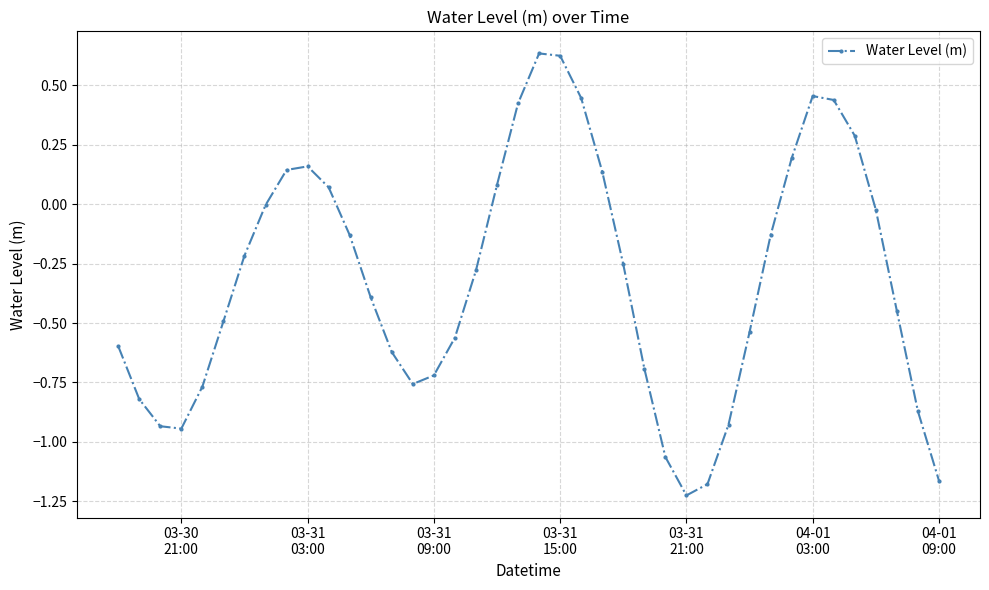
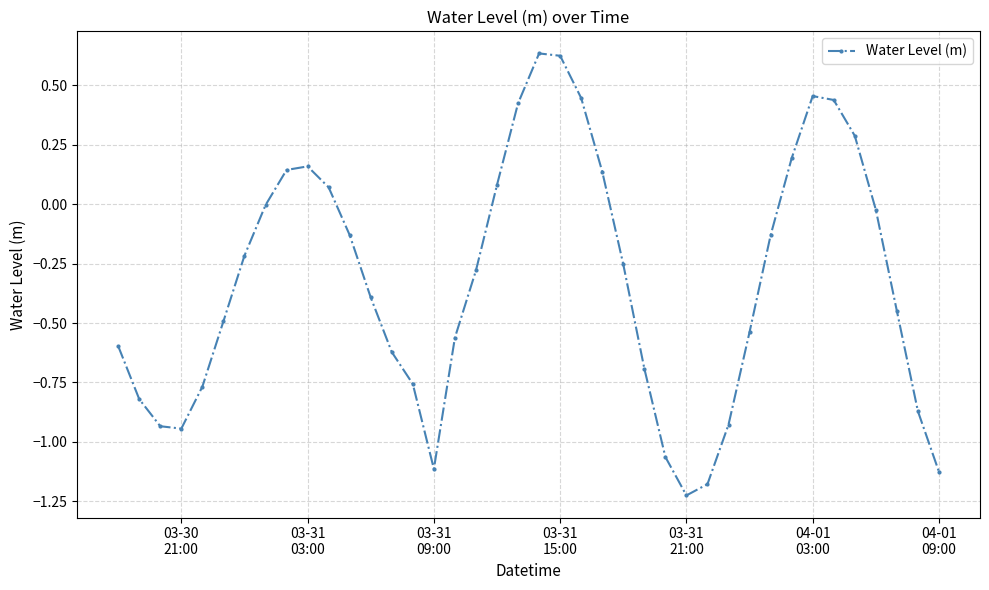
  {
    "03-30 21:00": -0.94,
    "03-31 03:00": 0.16,
-   "03-31 09:00": -0.72,
+   "03-31 09:00": -1.11,
    "03-31 15:00": 0.62,
    "03-31 21:00": -1.23,
    "04-01 03:00": 0.45,
-   "04-01 09:00": -1.16
+   "04-01 09:00": -1.13
  }
